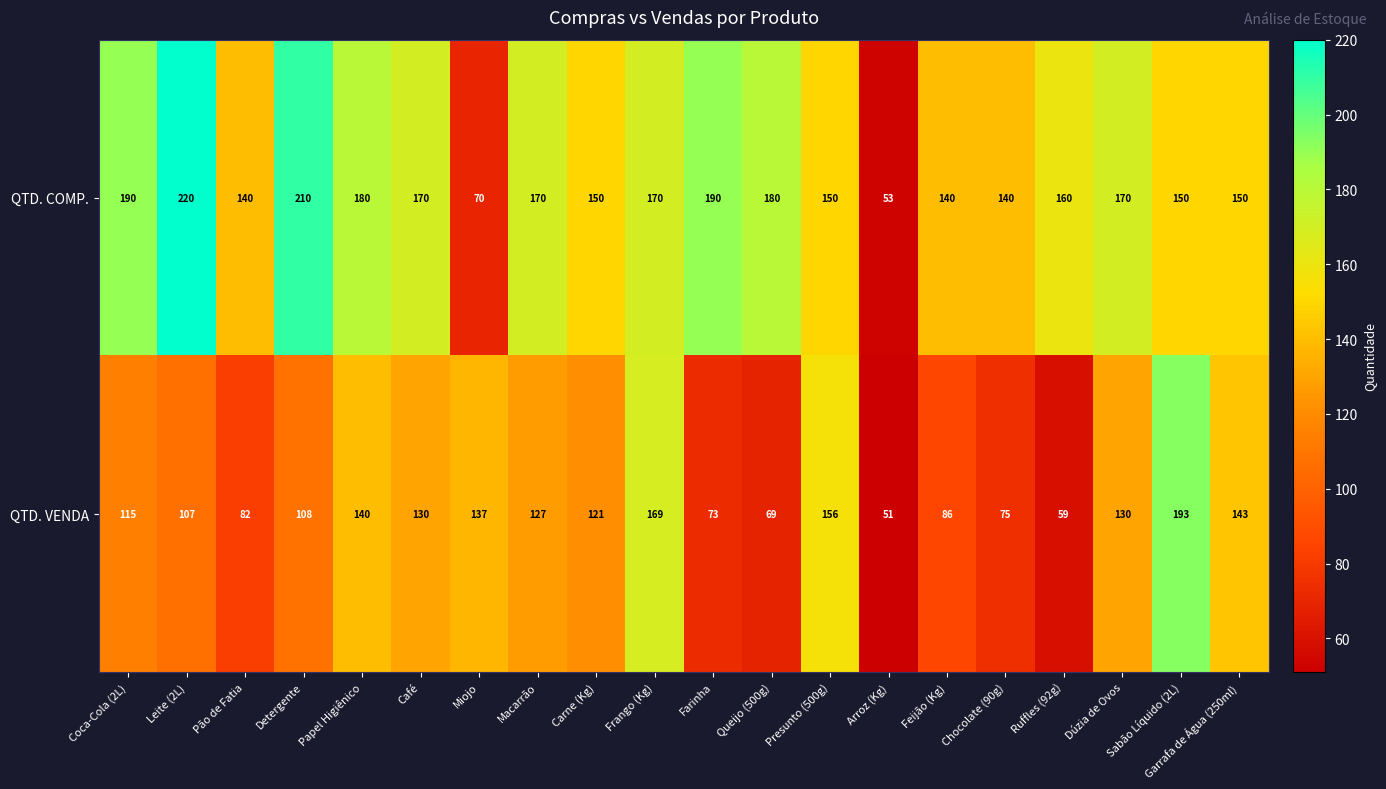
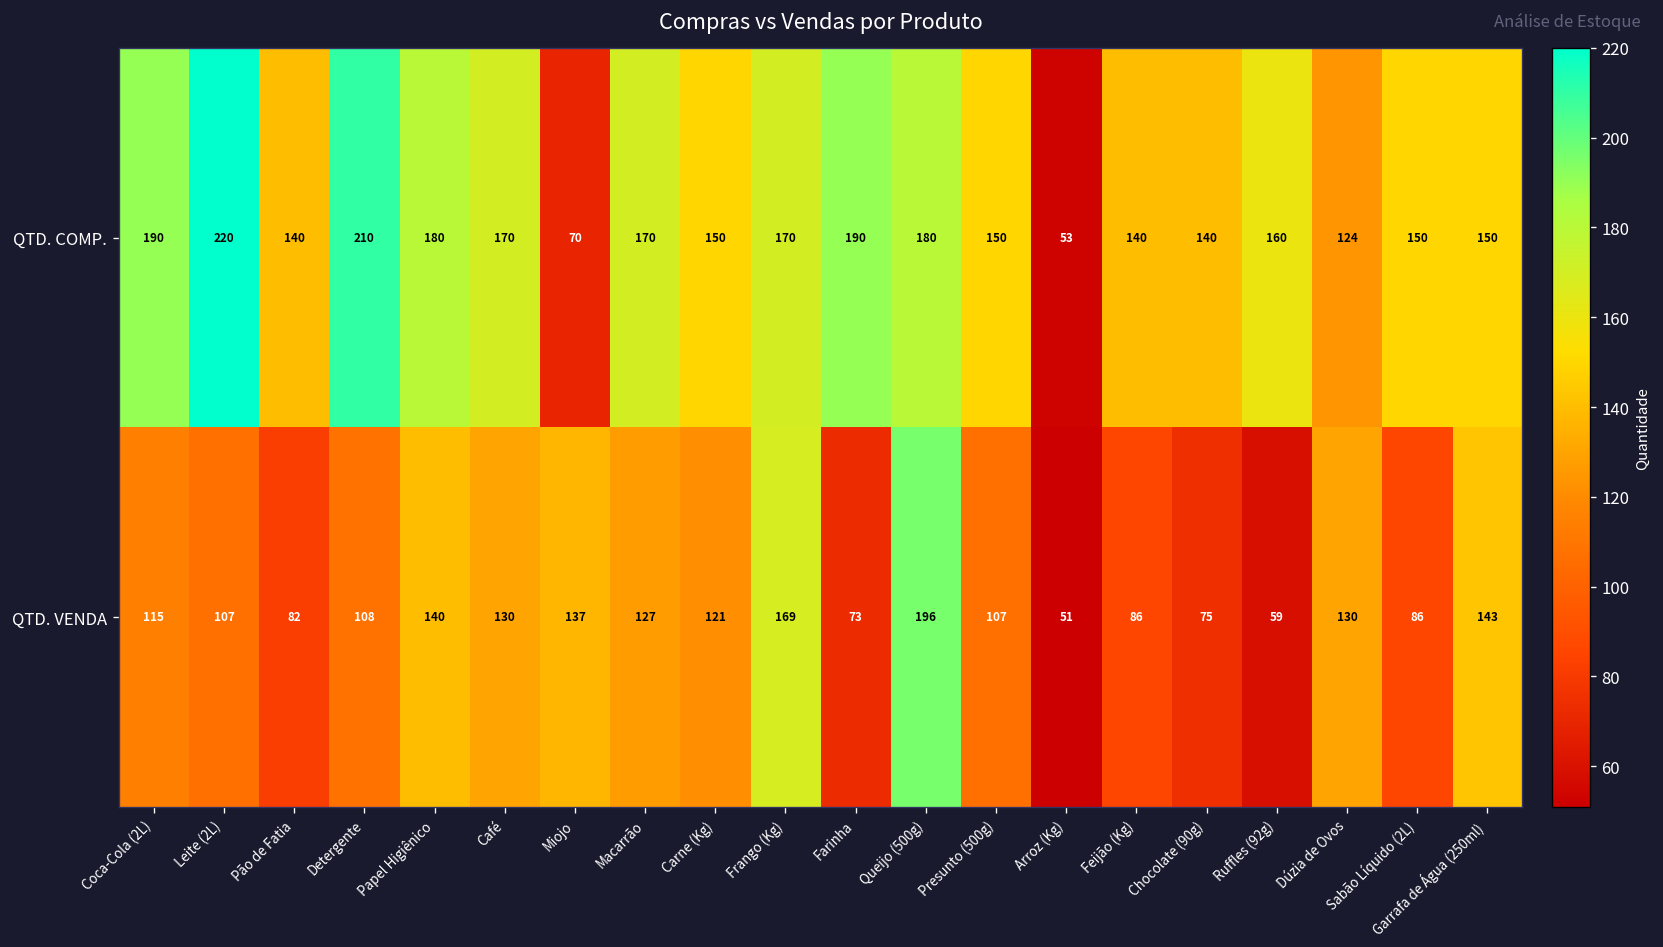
  {
    "QTD. COMP.": {
      "Coca-Cola (2L)": 190,
      "Leite (2L)": 220,
      "Pão de Fatia": 140,
      "Detergente": 210,
      "Papel Higiênico": 180,
      "Café": 170,
      "Miojo": 70,
      "Macarrão": 170,
      "Carne (Kg)": 150,
      "Frango (Kg)": 170,
      "Farinha": 190,
      "Queijo (500g)": 180,
      "Presunto (500g)": 150,
      "Arroz (Kg)": 53,
      "Feijão (Kg)": 140,
      "Chocolate (90g)": 140,
      "Ruffles (92g)": 160,
-     "Dúzia de Ovos": 170,
+     "Dúzia de Ovos": 124,
      "Sabão Líquido (2L)": 150,
      "Garrafa de Água (250ml)": 150
    },
    "QTD. VENDA": {
      "Coca-Cola (2L)": 115,
      "Leite (2L)": 107,
      "Pão de Fatia": 82,
      "Detergente": 108,
      "Papel Higiênico": 140,
      "Café": 130,
      "Miojo": 137,
      "Macarrão": 127,
      "Carne (Kg)": 121,
      "Frango (Kg)": 169,
      "Farinha": 73,
-     "Queijo (500g)": 69,
-     "Presunto (500g)": 156,
+     "Queijo (500g)": 196,
+     "Presunto (500g)": 107,
      "Arroz (Kg)": 51,
      "Feijão (Kg)": 86,
      "Chocolate (90g)": 75,
      "Ruffles (92g)": 59,
      "Dúzia de Ovos": 130,
-     "Sabão Líquido (2L)": 193,
+     "Sabão Líquido (2L)": 86,
      "Garrafa de Água (250ml)": 143
    }
  }
